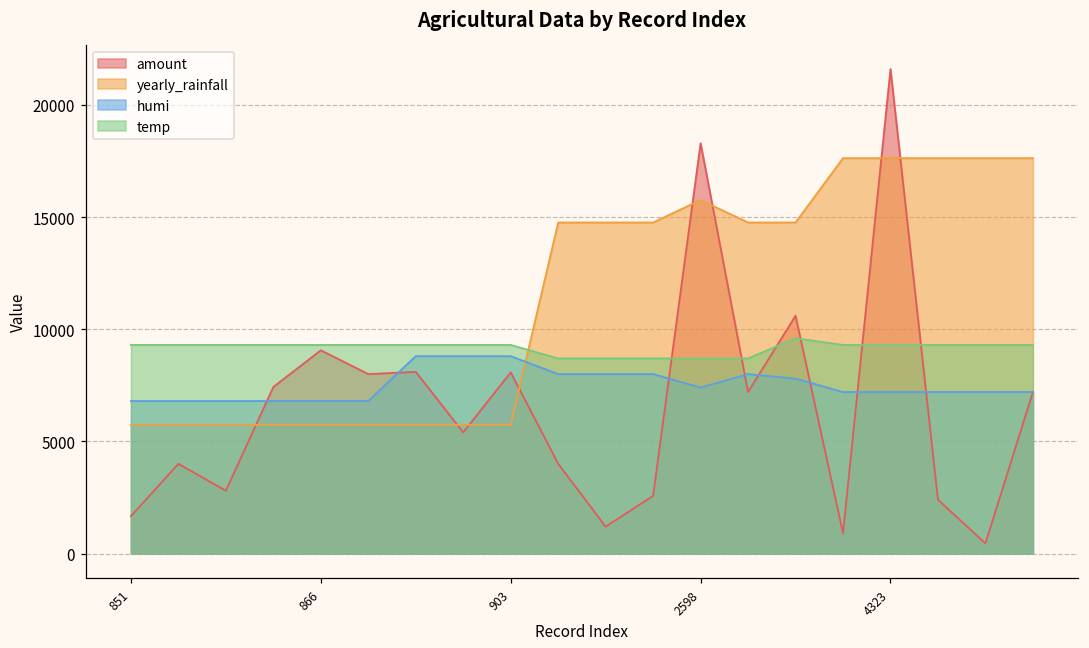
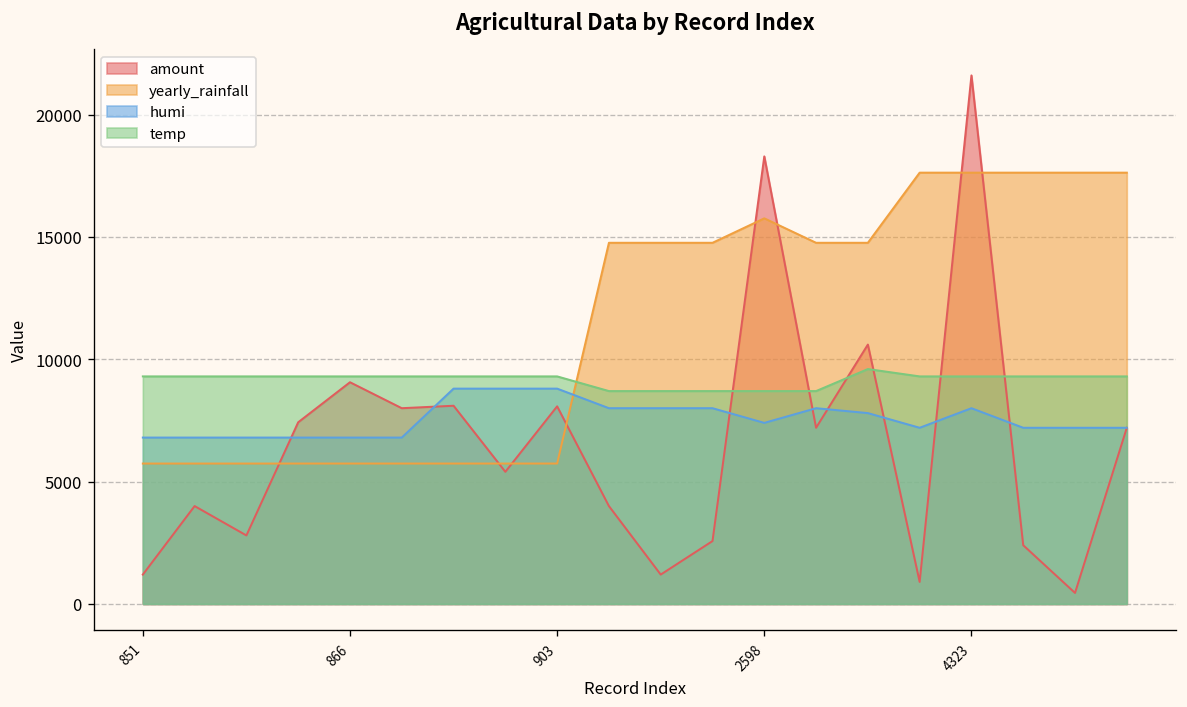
  {
    "amount": {
-     "851": 1700,
+     "851": 1200,
      "866": 9100,
      "903": 8100,
      "2598": 18300,
      "4323": 21600
    },
    "yearly_rainfall": {
      "851": 5700,
      "866": 5700,
      "903": 5700,
      "2598": 15800,
      "4323": 17600
    },
    "humi": {
      "851": 6800,
      "866": 6800,
      "903": 8800,
      "2598": 7400,
-     "4323": 7200
+     "4323": 8000
    },
    "temp": {
      "851": 9300,
      "866": 9300,
      "903": 9300,
      "2598": 8700,
      "4323": 9300
    }
  }
